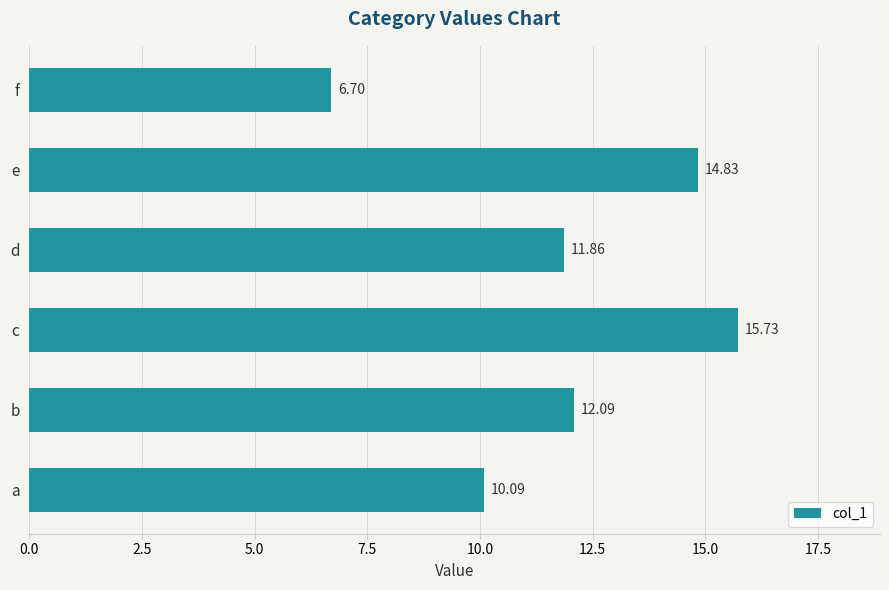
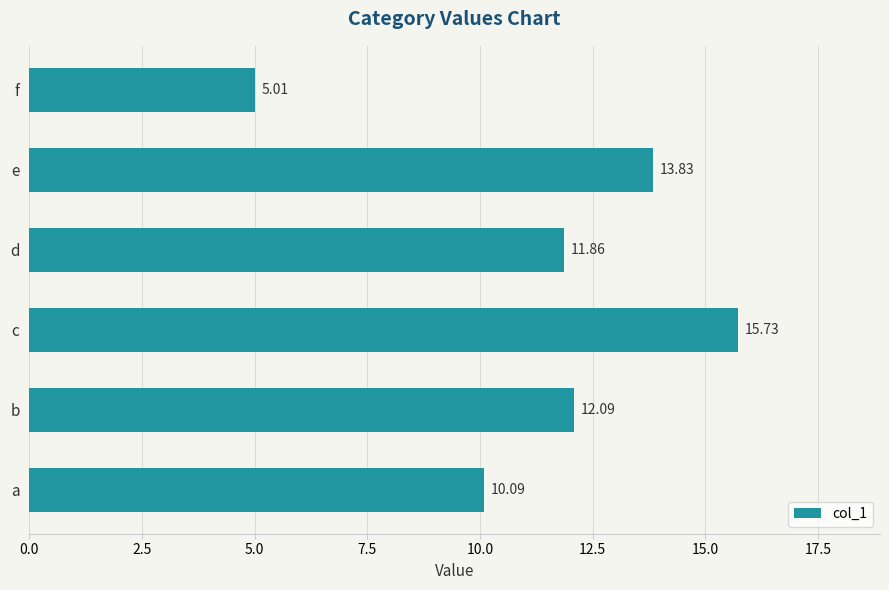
  {
-   "f": 6.70,
-   "e": 14.83,
+   "f": 5.01,
+   "e": 13.83,
    "d": 11.86,
    "c": 15.73,
    "b": 12.09,
    "a": 10.09
  }
